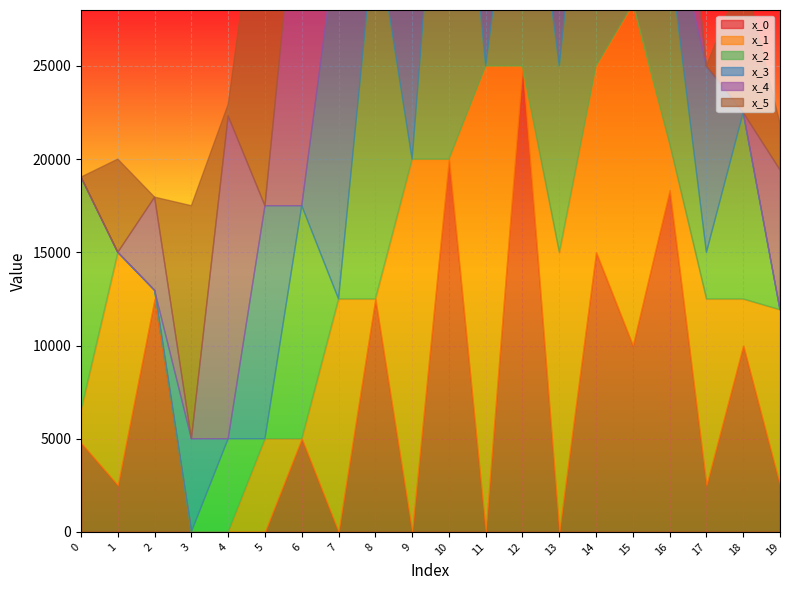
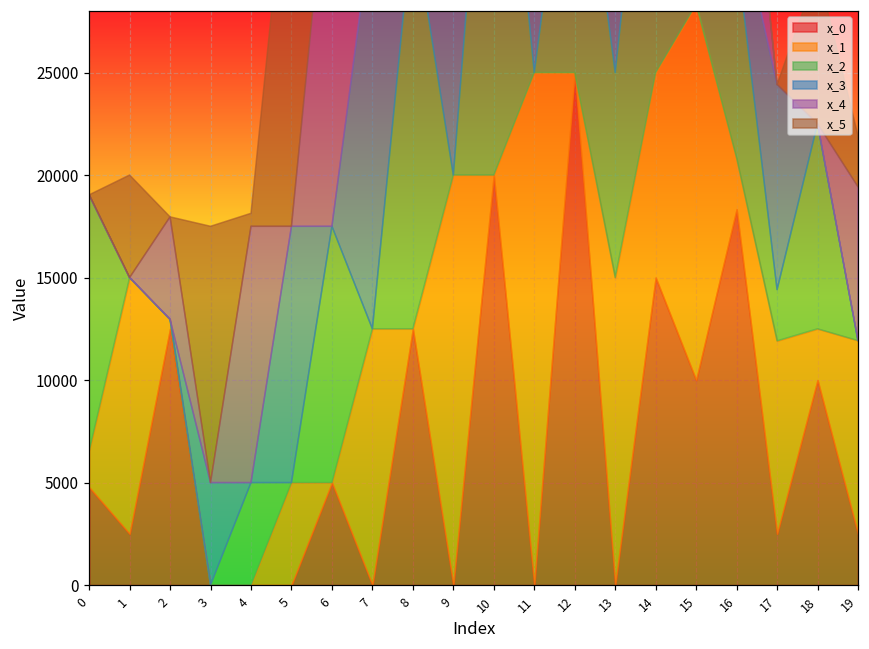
  {
    "x_0": {
      "0": 4800,
      "1": 2500,
      "2": 12500,
      "5": 0,
      "7": 0,
      "9": 0,
      "11": 0,
      "13": 0,
      "14": 15000,
      "15": 10000,
      "16": 18300,
      "17": 2500,
      "18": 10000,
      "19": 2500
    },
    "x_1": {
      "0": 1800,
      "13": 15000,
      "14": 10000,
      "16": 2500,
-     "17": 10000,
+     "17": 9400,
      "18": 2500
    },
    "x_2": {
      "13": 10000,
      "17": 2500
    },
    "x_4": {
-     "4": 17300,
+     "4": 12500,
      "19": 7500
    },
    "x_5": {
      "1": 5000,
      "3": 12500,
      "4": 600,
      "19": 2500
    }
  }
